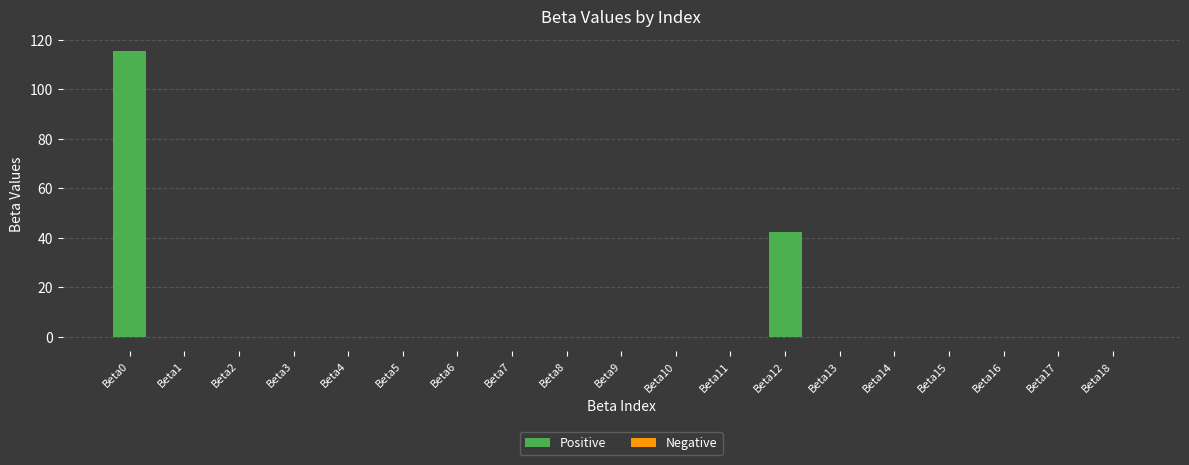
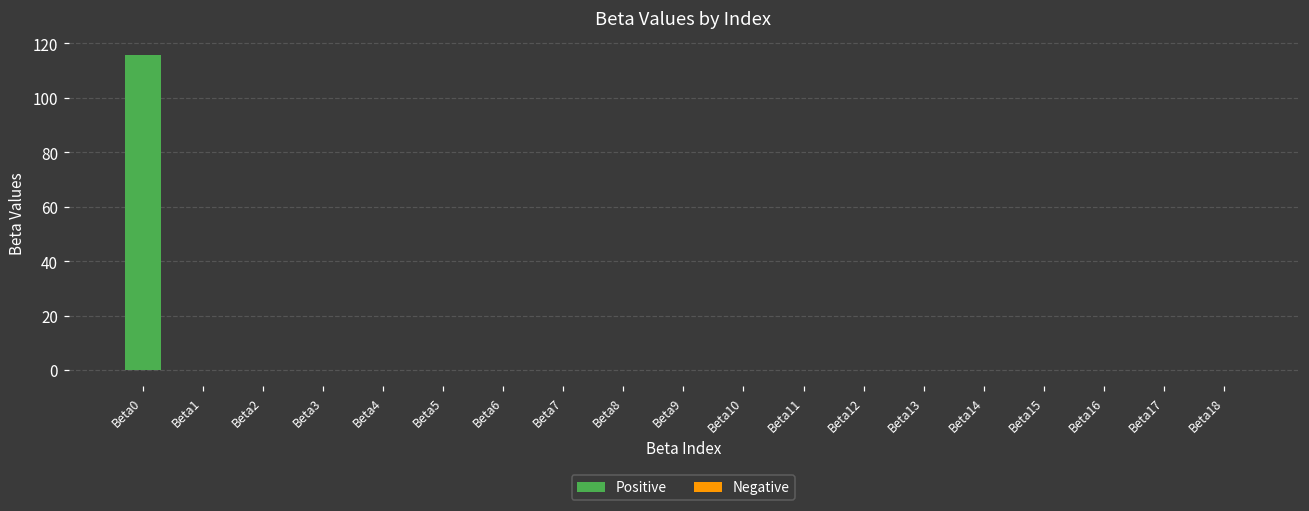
  {
    "Beta0": 116,
-   "Beta12": 42
+   "Beta12": 0
  }
